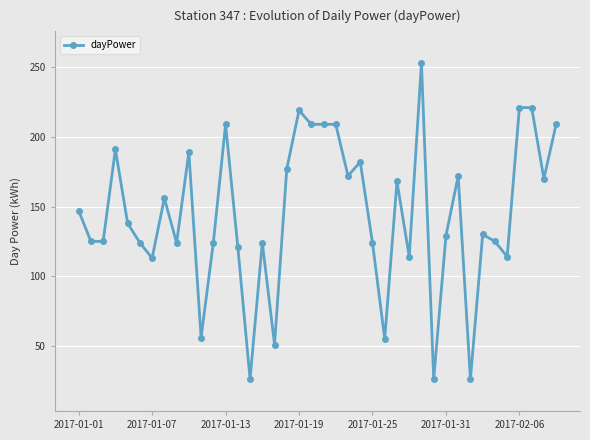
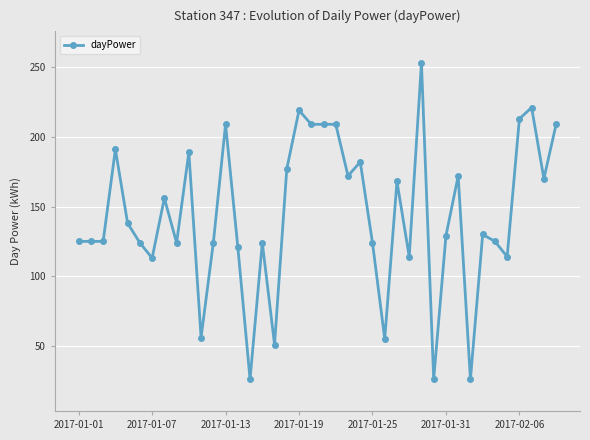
  {
-   "2017-01-01": 147,
+   "2017-01-01": 125,
    "2017-01-07": 113,
    "2017-01-13": 209,
    "2017-01-19": 219,
    "2017-01-25": 124,
    "2017-01-31": 129,
-   "2017-02-06": 221
+   "2017-02-06": 213
  }
